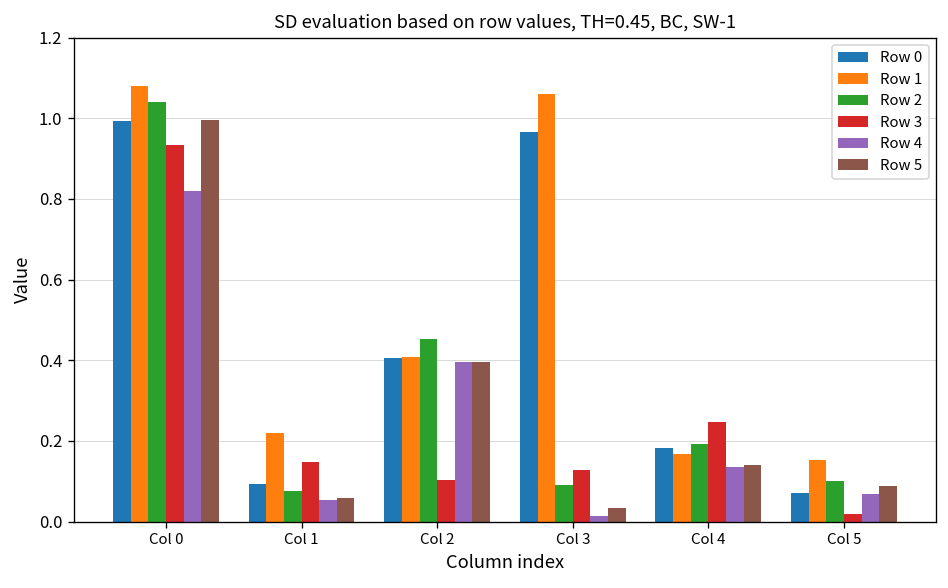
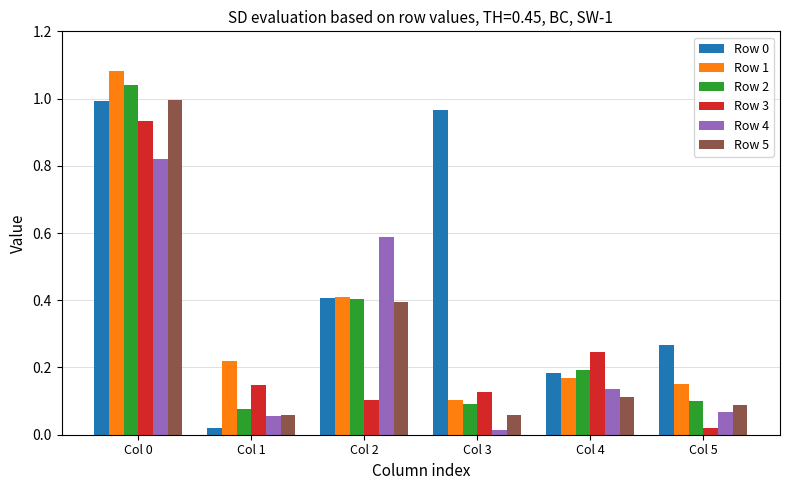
  {
    "Row 0": {
      "Col 0": 0.99,
-     "Col 1": 0.09,
+     "Col 1": 0.02,
      "Col 2": 0.41,
      "Col 3": 0.97,
      "Col 4": 0.18,
-     "Col 5": 0.07
+     "Col 5": 0.27
    },
    "Row 1": {
      "Col 0": 1.08,
      "Col 1": 0.22,
      "Col 2": 0.41,
-     "Col 3": 1.06,
+     "Col 3": 0.10,
      "Col 4": 0.17,
      "Col 5": 0.15
    },
    "Row 2": {
      "Col 0": 1.04,
      "Col 1": 0.08,
-     "Col 2": 0.45,
+     "Col 2": 0.40,
      "Col 3": 0.09,
      "Col 4": 0.19,
      "Col 5": 0.10
    },
    "Row 3": {
      "Col 0": 0.93,
      "Col 1": 0.15,
      "Col 2": 0.10,
      "Col 3": 0.13,
      "Col 4": 0.25,
      "Col 5": 0.02
    },
    "Row 4": {
      "Col 0": 0.82,
      "Col 1": 0.05,
-     "Col 2": 0.40,
+     "Col 2": 0.59,
      "Col 3": 0.01,
      "Col 4": 0.14,
      "Col 5": 0.07
    },
    "Row 5": {
      "Col 0": 1.00,
      "Col 1": 0.06,
      "Col 2": 0.40,
-     "Col 3": 0.03,
-     "Col 4": 0.14,
+     "Col 3": 0.06,
+     "Col 4": 0.11,
      "Col 5": 0.09
    }
  }
